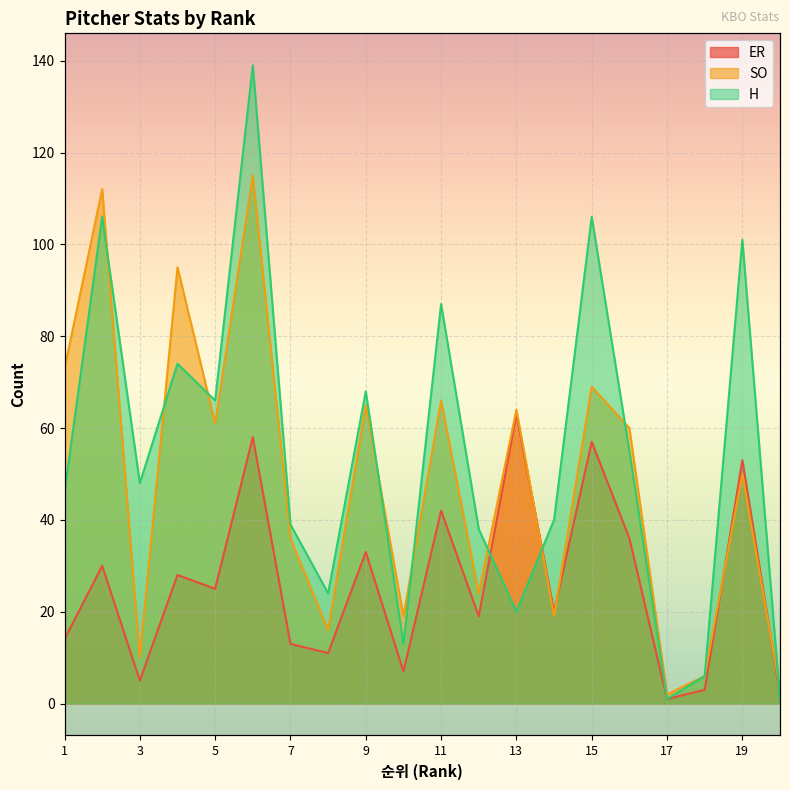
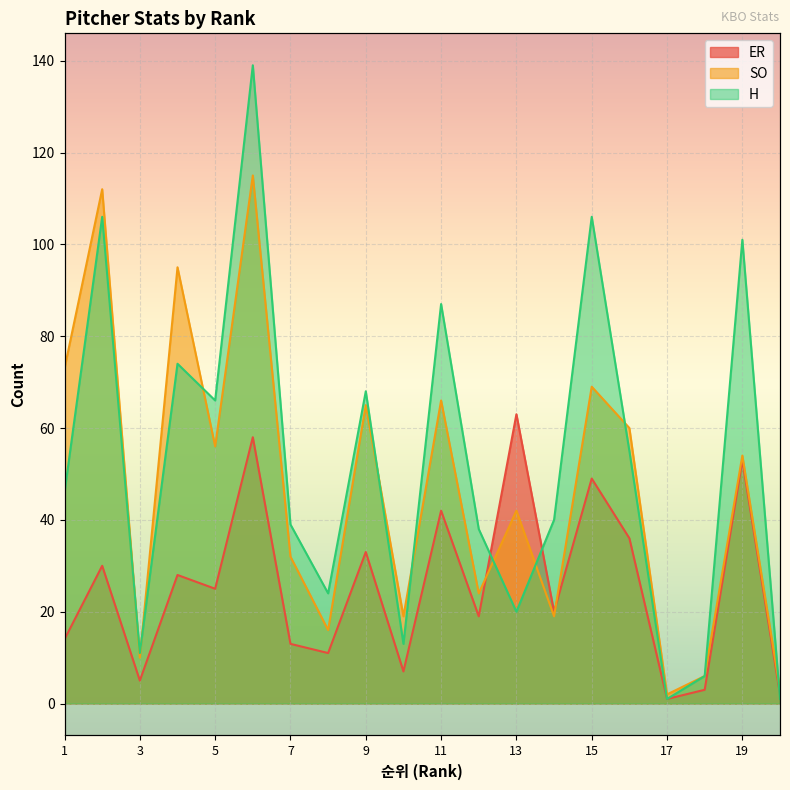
  {
    "ER": {
      "1": 14,
      "3": 5,
      "5": 25,
      "7": 13,
      "9": 33,
      "11": 42,
      "13": 63,
-     "15": 57,
+     "15": 49,
      "19": 53
    },
    "SO": {
      "1": 73,
      "3": 10,
-     "5": 61,
-     "7": 36,
+     "5": 56,
+     "7": 32,
      "9": 65,
      "11": 66,
-     "13": 64,
+     "13": 42,
      "15": 69,
-     "19": 50
+     "19": 54
    },
    "H": {
      "1": 46,
-     "3": 48,
+     "3": 11,
      "5": 66,
      "7": 39,
      "9": 68,
      "11": 87,
      "13": 20,
      "15": 106,
      "19": 101
    }
  }
